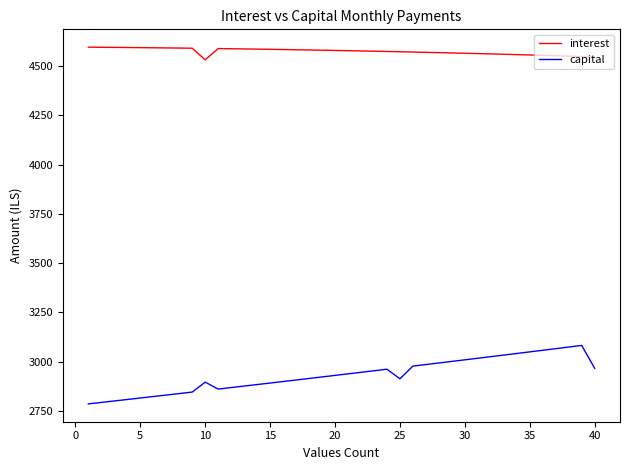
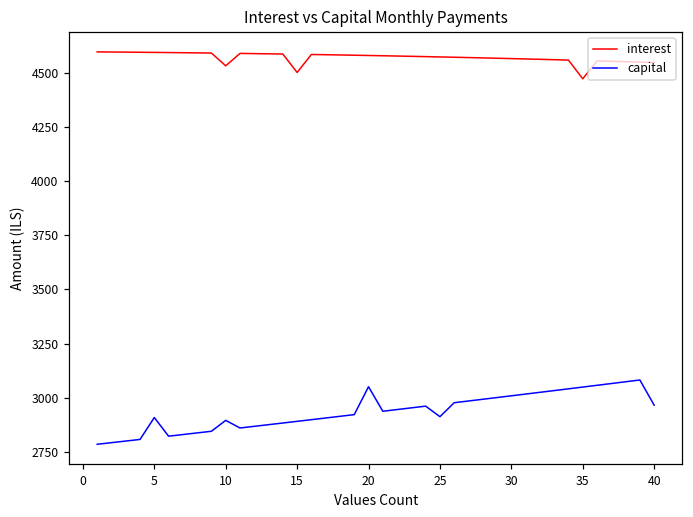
  {
    "interest": {
      "5": 4590,
      "10": 4530,
-     "15": 4580,
+     "15": 4500,
      "20": 4580,
      "25": 4570,
      "30": 4560,
-     "35": 4560
+     "35": 4470
    },
    "capital": {
-     "5": 2820,
+     "5": 2910,
      "10": 2900,
      "15": 2890,
-     "20": 2930,
+     "20": 3050,
      "25": 2910,
      "30": 3010,
      "35": 3050,
      "40": 2970
    }
  }
